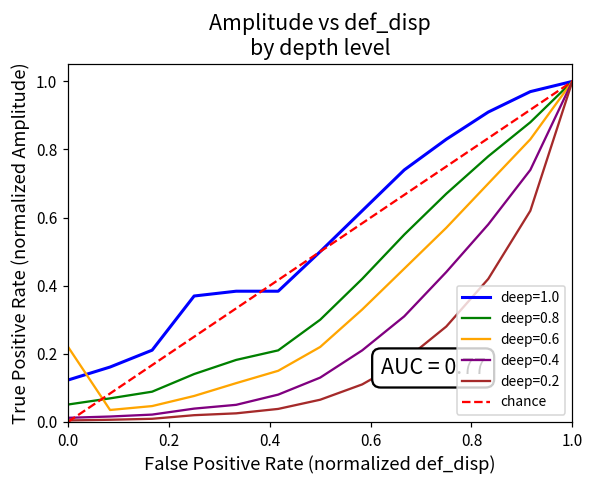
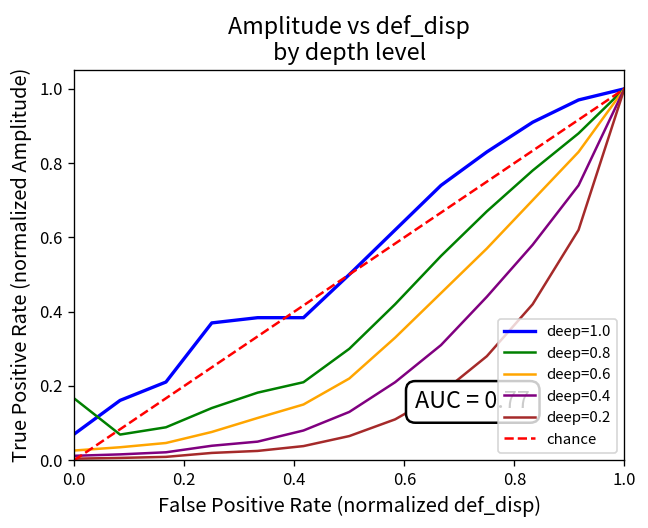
  {
    "deep=1.0": {
-     "0.0": 0.12
+     "0.0": 0.07
    },
    "deep=0.8": {
-     "0.0": 0.05
+     "0.0": 0.17
    },
    "deep=0.6": {
-     "0.0": 0.22
+     "0.0": 0.03
    }
  }
